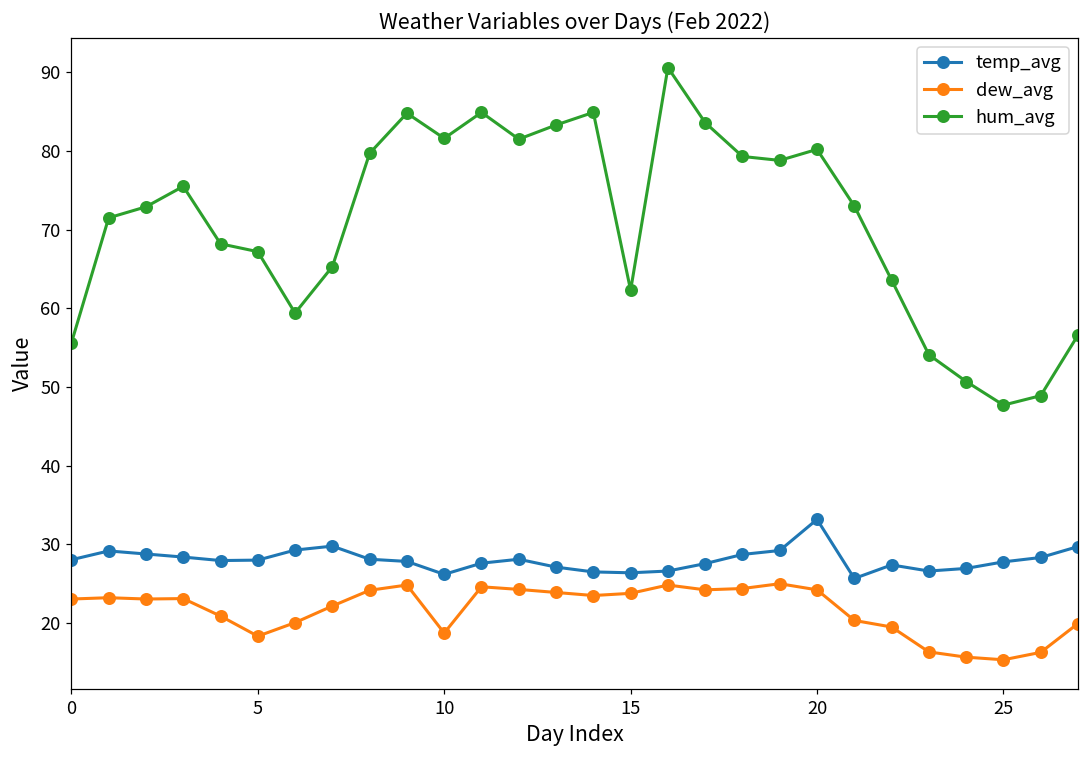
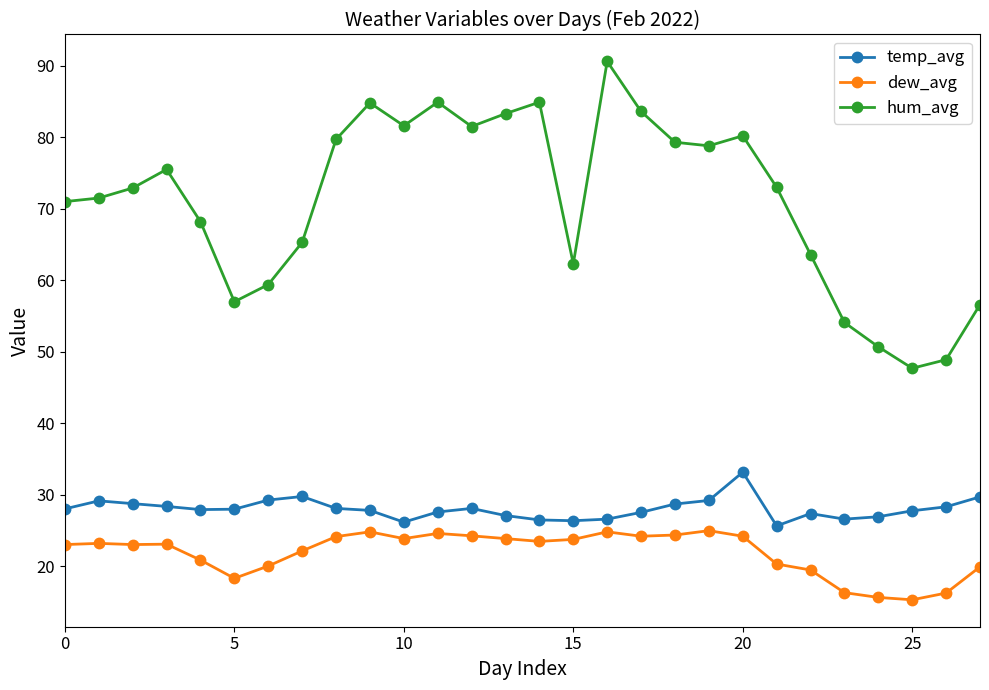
  {
    "temp_avg": {
      "0": 28,
      "5": 28,
      "10": 26,
      "15": 26,
      "20": 33,
      "25": 28
    },
    "dew_avg": {
      "0": 23,
      "5": 18,
-     "10": 19,
+     "10": 24,
      "15": 24,
      "20": 24,
      "25": 15
    },
    "hum_avg": {
-     "0": 56,
-     "5": 67,
+     "0": 71,
+     "5": 57,
      "10": 82,
      "15": 62,
      "20": 80,
      "25": 48
    }
  }
